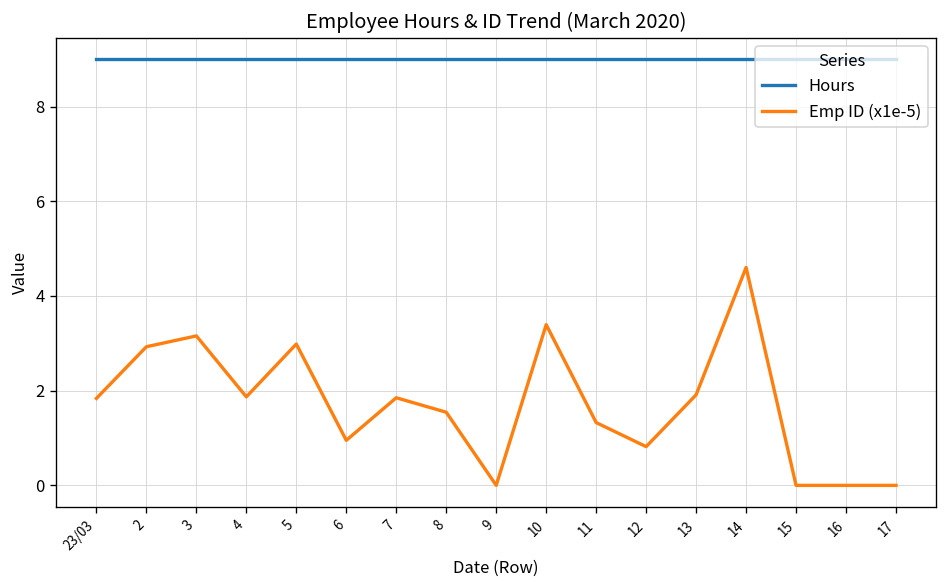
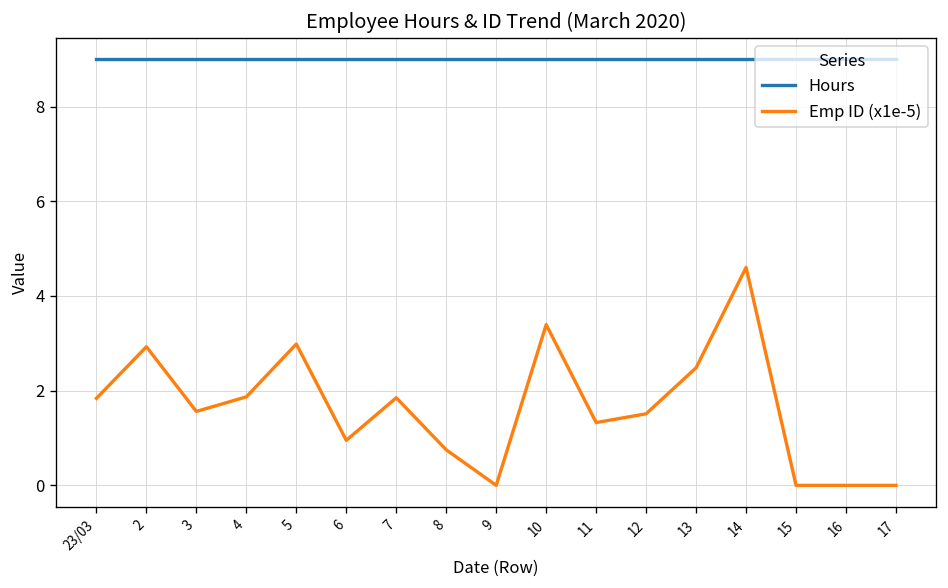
  {
    "Hours": {
      "23/03": 9.0,
      "2": 9.0,
      "3": 9.0,
      "4": 9.0,
      "5": 9.0,
      "6": 9.0,
      "7": 9.0,
      "8": 9.0,
      "9": 9.0,
      "10": 9.0,
      "11": 9.0,
      "12": 9.0,
      "13": 9.0,
      "14": 9.0
    },
    "Emp ID (x1e-5)": {
      "23/03": 1.8,
      "2": 2.9,
-     "3": 3.2,
+     "3": 1.6,
      "4": 1.9,
      "5": 3.0,
      "6": 1.0,
      "7": 1.9,
-     "8": 1.5,
+     "8": 0.8,
      "9": 0.0,
      "10": 3.4,
      "11": 1.3,
-     "12": 0.8,
-     "13": 1.9,
+     "12": 1.5,
+     "13": 2.5,
      "14": 4.6,
      "15": 0.0,
      "16": 0.0,
      "17": 0.0
    }
  }
